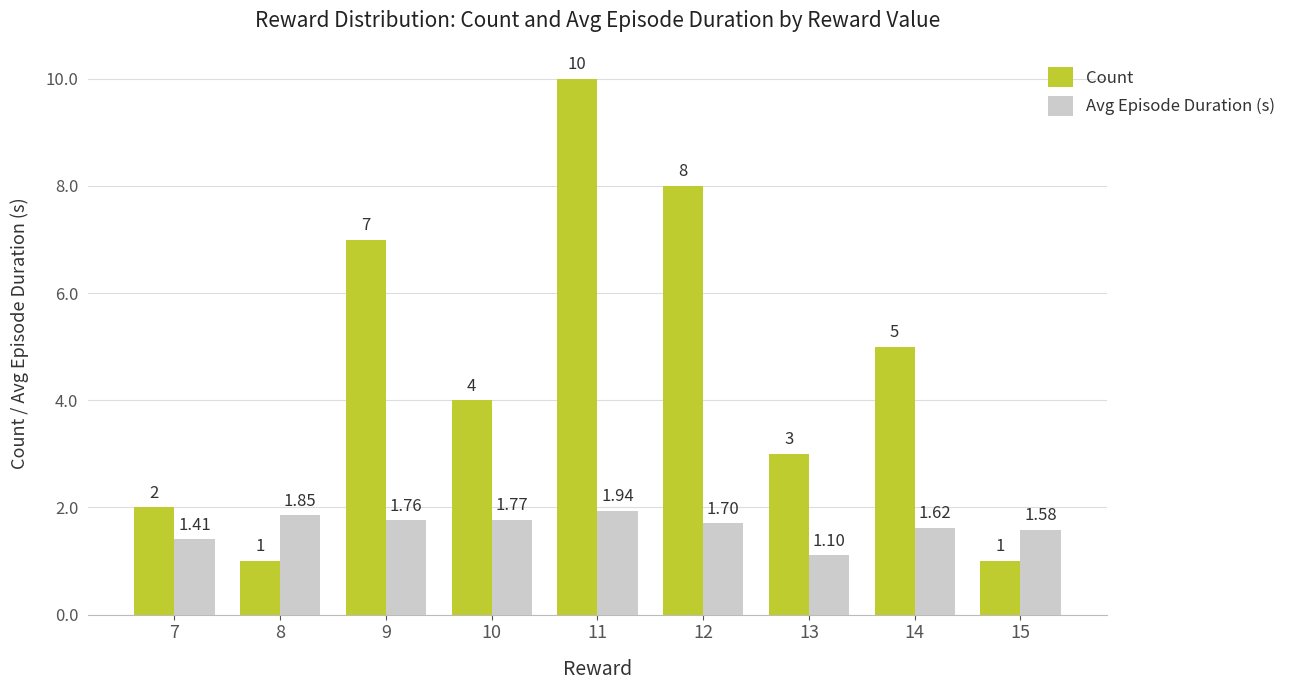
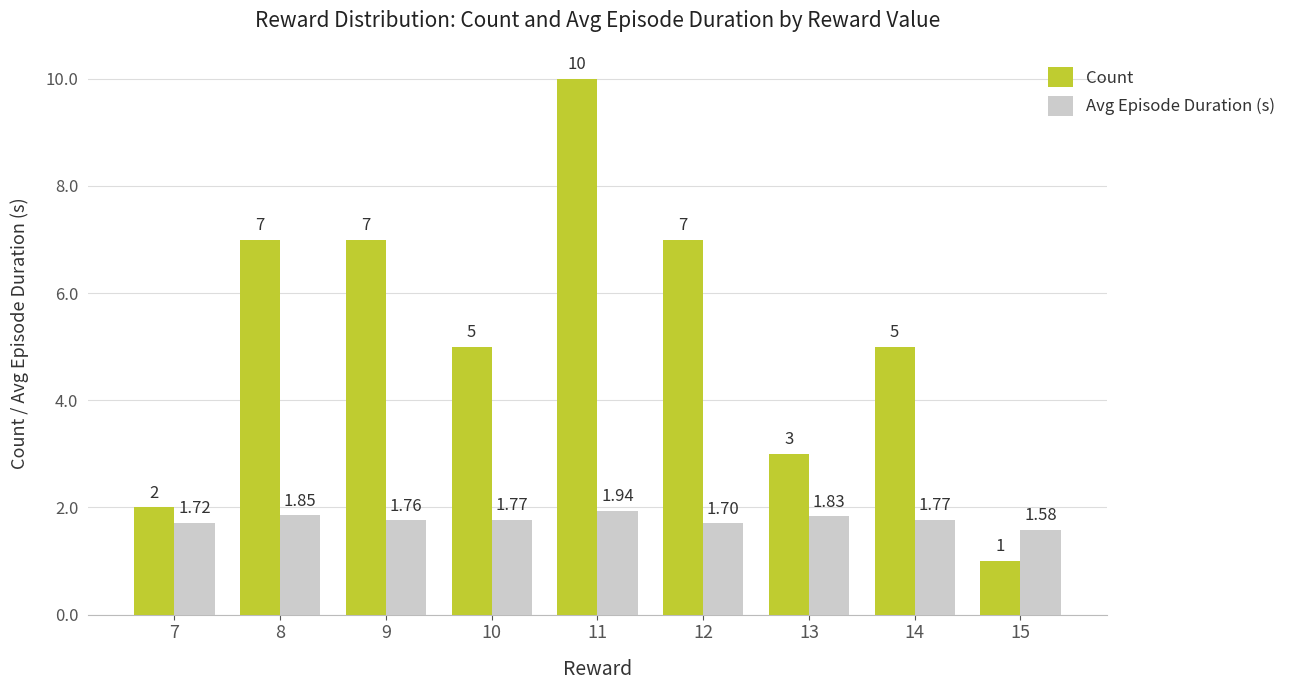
  {
    "Count": {
      "7": 2,
-     "8": 1,
+     "8": 7,
      "9": 7,
-     "10": 4,
+     "10": 5,
      "11": 10,
-     "12": 8,
+     "12": 7,
      "13": 3,
      "14": 5,
      "15": 1
    },
    "Avg Episode Duration (s)": {
-     "7": 1.41,
+     "7": 1.72,
      "8": 1.85,
      "9": 1.76,
      "10": 1.77,
      "11": 1.94,
      "12": 1.70,
-     "13": 1.10,
-     "14": 1.62,
+     "13": 1.83,
+     "14": 1.77,
      "15": 1.58
    }
  }
